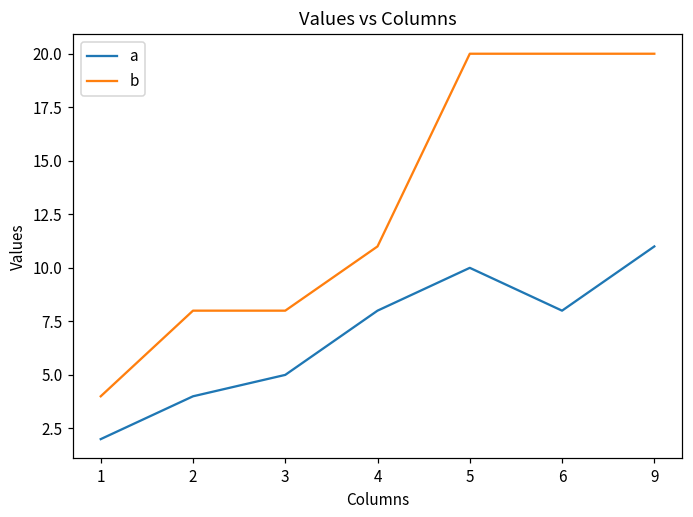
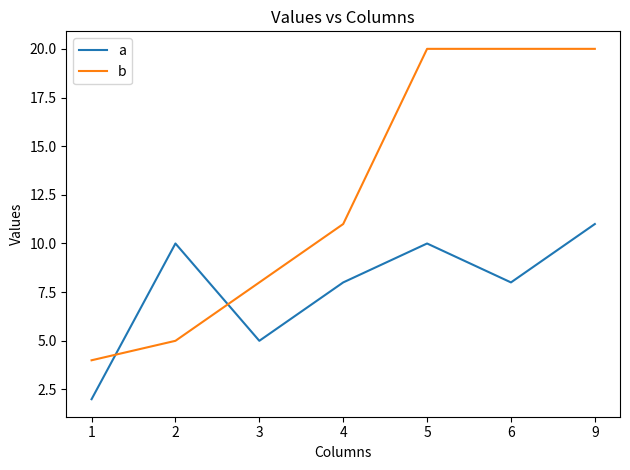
  {
    "a": {
      "1": 2,
-     "2": 4,
+     "2": 10,
      "3": 5,
      "4": 8,
      "5": 10,
      "6": 8,
      "9": 11
    },
    "b": {
      "1": 4,
-     "2": 8,
+     "2": 5,
      "3": 8,
      "4": 11,
      "5": 20,
      "6": 20,
      "9": 20
    }
  }
